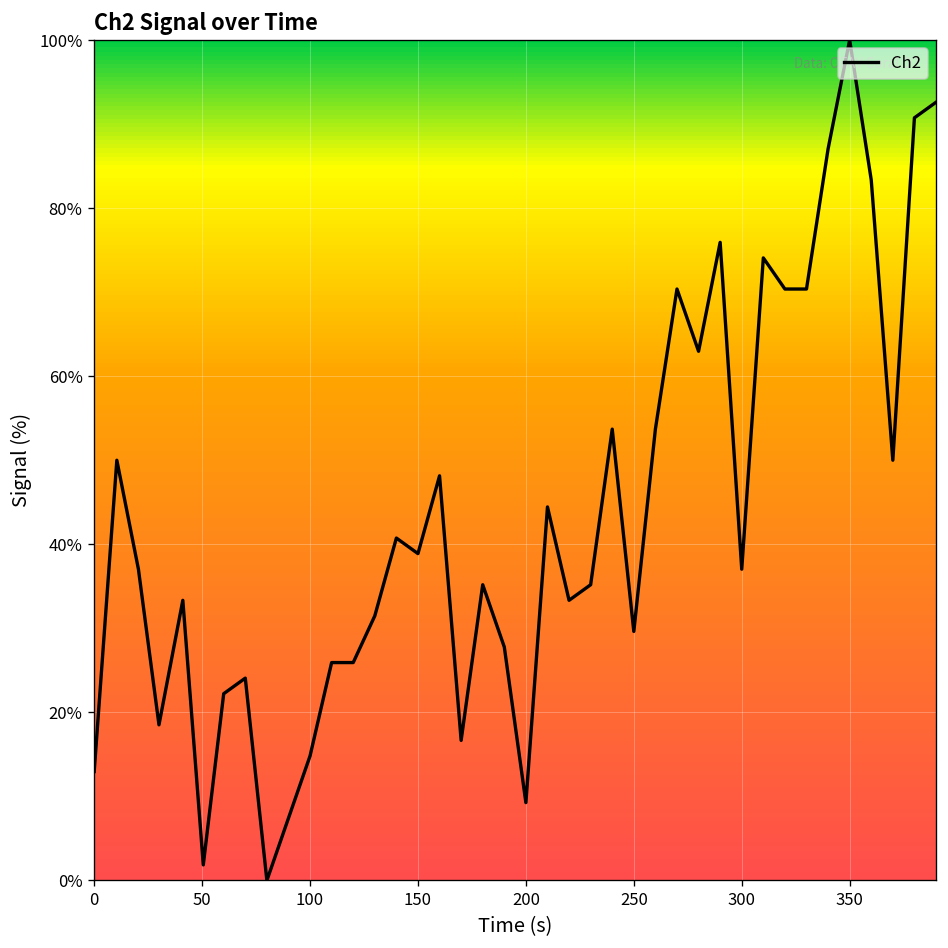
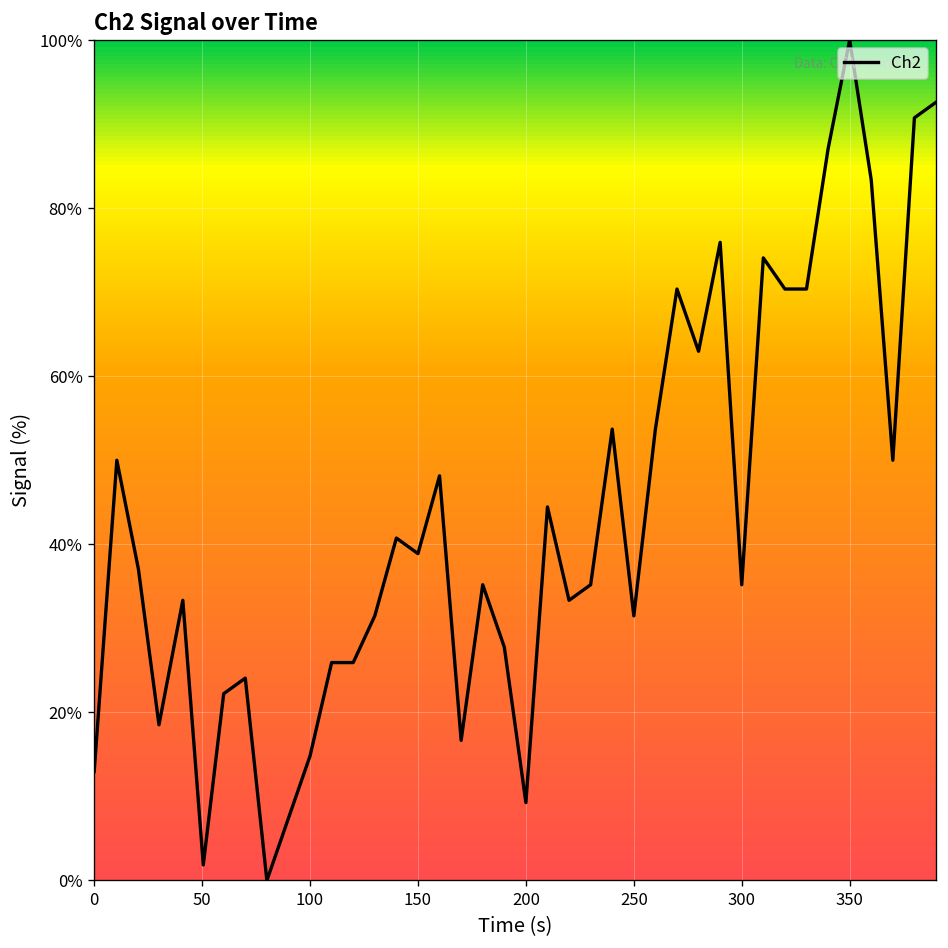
  {
    "0": "13%",
    "100": "15%",
    "150": "39%",
    "200": "9%",
-   "250": "30%",
-   "300": "37%",
+   "250": "31%",
+   "300": "35%",
    "350": "100%"
  }
